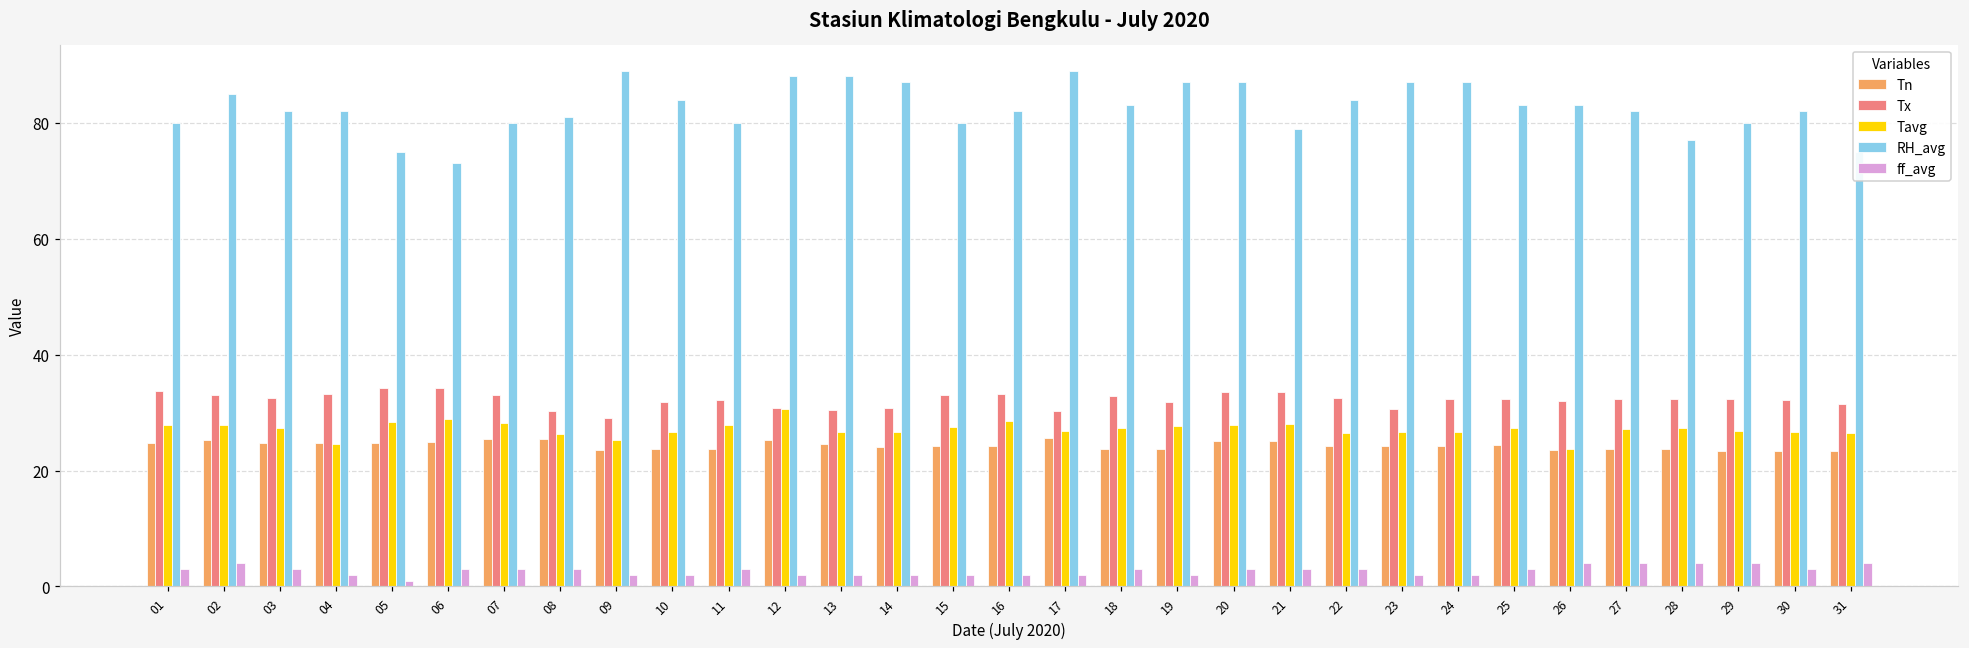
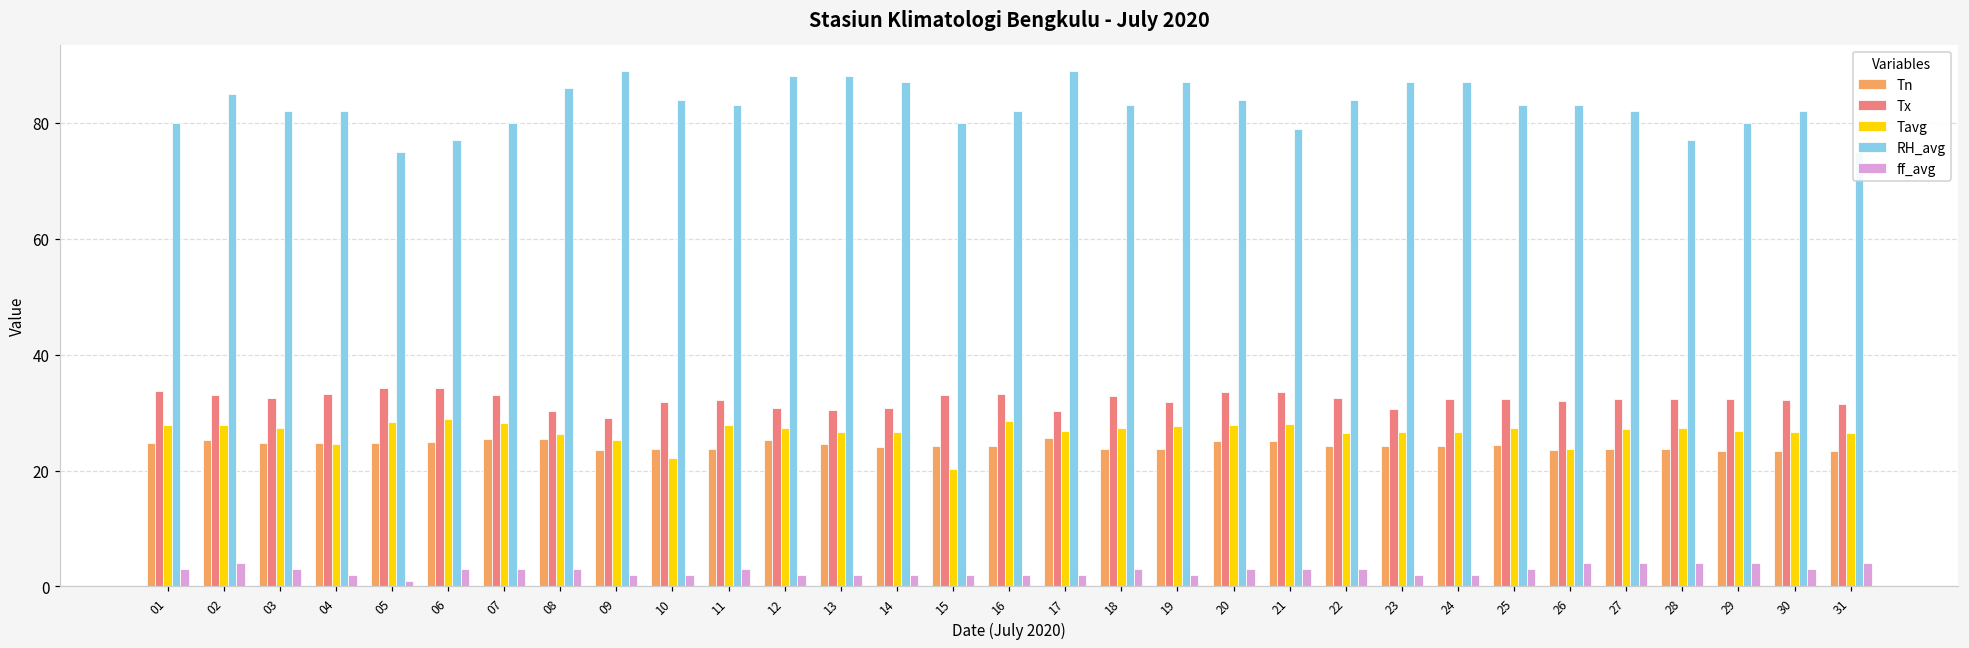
  {
    "Tavg": {
      "01": 28,
      "02": 28,
      "03": 27,
      "04": 25,
      "05": 28,
      "06": 29,
      "07": 28,
      "08": 26,
      "09": 25,
-     "10": 27,
+     "10": 22,
      "11": 28,
-     "12": 31,
+     "12": 27,
      "13": 27,
      "14": 27,
-     "15": 28,
+     "15": 20,
      "16": 29,
      "17": 27,
      "18": 27,
      "19": 28,
      "20": 28,
      "21": 28,
      "22": 26,
      "23": 27,
      "24": 27,
      "25": 27,
      "26": 24,
      "27": 27,
      "28": 27,
      "29": 27,
      "30": 27,
      "31": 26
    },
    "RH_avg": {
      "01": 80,
      "02": 85,
      "03": 82,
      "04": 82,
      "05": 75,
-     "06": 73,
+     "06": 77,
      "07": 80,
-     "08": 81,
+     "08": 86,
      "09": 89,
      "10": 84,
-     "11": 80,
+     "11": 83,
      "12": 88,
      "13": 88,
      "14": 87,
      "15": 80,
      "16": 82,
      "17": 89,
      "18": 83,
      "19": 87,
-     "20": 87,
+     "20": 84,
      "21": 79,
      "22": 84,
      "23": 87,
      "24": 87,
      "25": 83,
      "26": 83,
      "27": 82,
      "28": 77,
      "29": 80,
      "30": 82
    },
    "ff_avg": {
      "01": 3,
      "02": 4,
      "03": 3,
      "04": 2,
      "05": 1,
      "06": 3,
      "07": 3,
      "08": 3,
      "09": 2,
      "10": 2,
      "11": 3,
      "12": 2,
      "13": 2,
      "14": 2,
      "15": 2,
      "16": 2,
      "17": 2,
      "18": 3,
      "19": 2,
      "20": 3,
      "21": 3,
      "22": 3,
      "23": 2,
      "24": 2,
      "25": 3,
      "26": 4,
      "27": 4,
      "28": 4,
      "29": 4,
      "30": 3,
      "31": 4
    }
  }
